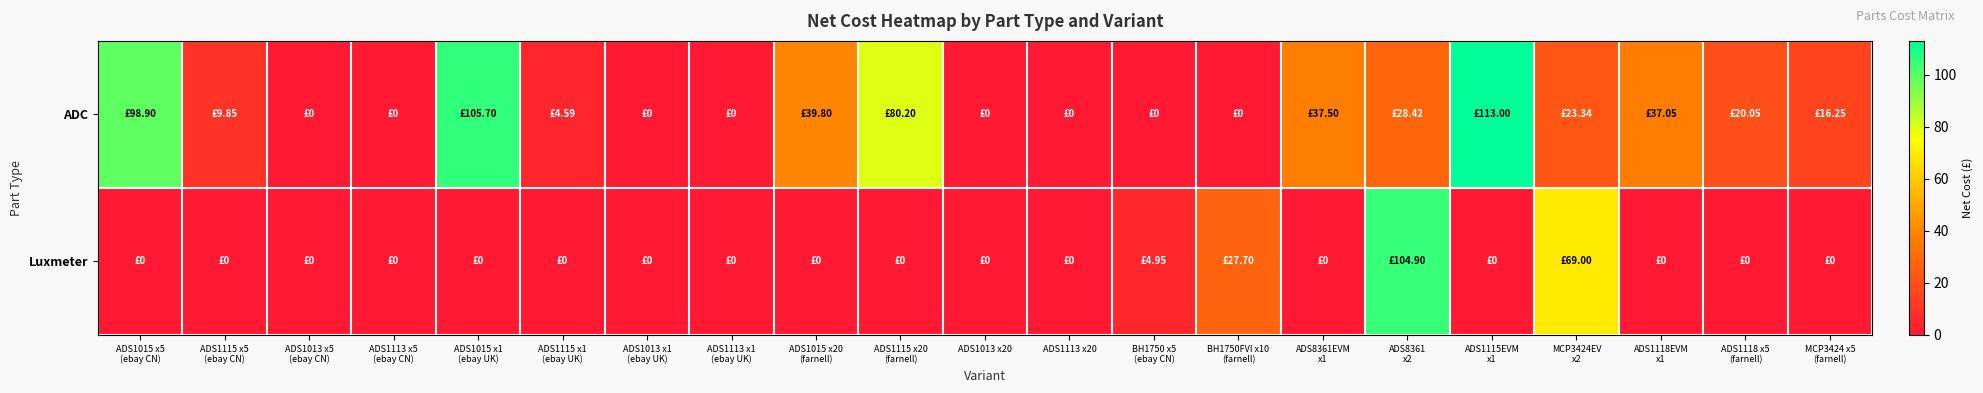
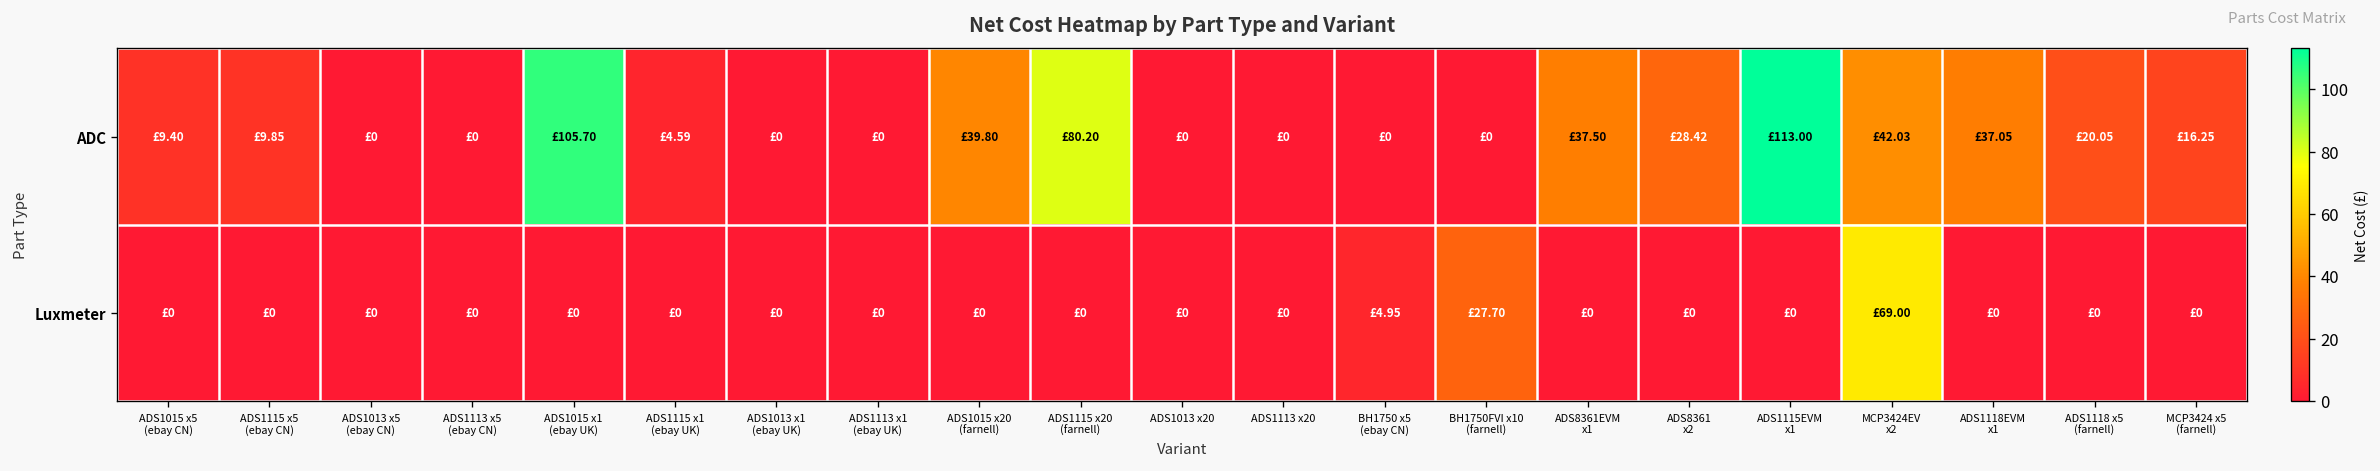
  {
    "ADC": {
-     "ADS1015 x5 (ebay CN)": "£98.90",
+     "ADS1015 x5 (ebay CN)": "£9.40",
      "ADS1115 x5 (ebay CN)": "£9.85",
      "ADS1013 x5 (ebay CN)": "£0",
      "ADS1113 x5 (ebay CN)": "£0",
      "ADS1015 x1 (ebay UK)": "£105.70",
      "ADS1115 x1 (ebay UK)": "£4.59",
      "ADS1013 x1 (ebay UK)": "£0",
      "ADS1113 x1 (ebay UK)": "£0",
      "ADS1015 x20 (farnell)": "£39.80",
      "ADS1115 x20 (farnell)": "£80.20",
      "ADS1013 x20": "£0",
      "ADS1113 x20": "£0",
      "BH1750 x5 (ebay CN)": "£0",
      "BH1750FVI x10 (farnell)": "£0",
      "ADS8361EVM x1": "£37.50",
      "ADS8361 x2": "£28.42",
      "ADS1115EVM x1": "£113.00",
-     "MCP3424EV x2": "£23.34",
+     "MCP3424EV x2": "£42.03",
      "ADS1118EVM x1": "£37.05",
      "ADS1118 x5 (farnell)": "£20.05",
      "MCP3424 x5 (farnell)": "£16.25"
    },
    "Luxmeter": {
      "ADS1015 x5 (ebay CN)": "£0",
      "ADS1115 x5 (ebay CN)": "£0",
      "ADS1013 x5 (ebay CN)": "£0",
      "ADS1113 x5 (ebay CN)": "£0",
      "ADS1015 x1 (ebay UK)": "£0",
      "ADS1115 x1 (ebay UK)": "£0",
      "ADS1013 x1 (ebay UK)": "£0",
      "ADS1113 x1 (ebay UK)": "£0",
      "ADS1015 x20 (farnell)": "£0",
      "ADS1115 x20 (farnell)": "£0",
      "ADS1013 x20": "£0",
      "ADS1113 x20": "£0",
      "BH1750 x5 (ebay CN)": "£4.95",
      "BH1750FVI x10 (farnell)": "£27.70",
      "ADS8361EVM x1": "£0",
-     "ADS8361 x2": "£104.90",
+     "ADS8361 x2": "£0",
      "ADS1115EVM x1": "£0",
      "MCP3424EV x2": "£69.00",
      "ADS1118EVM x1": "£0",
      "ADS1118 x5 (farnell)": "£0",
      "MCP3424 x5 (farnell)": "£0"
    }
  }
